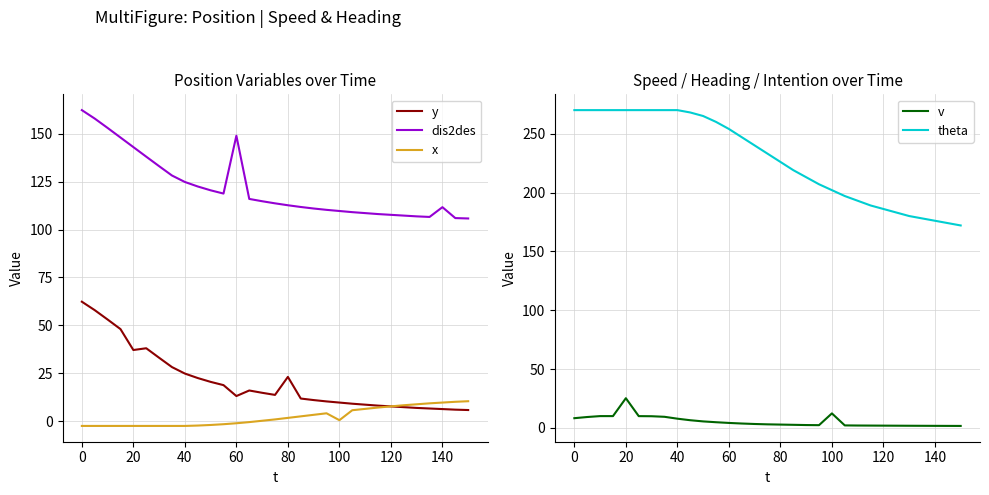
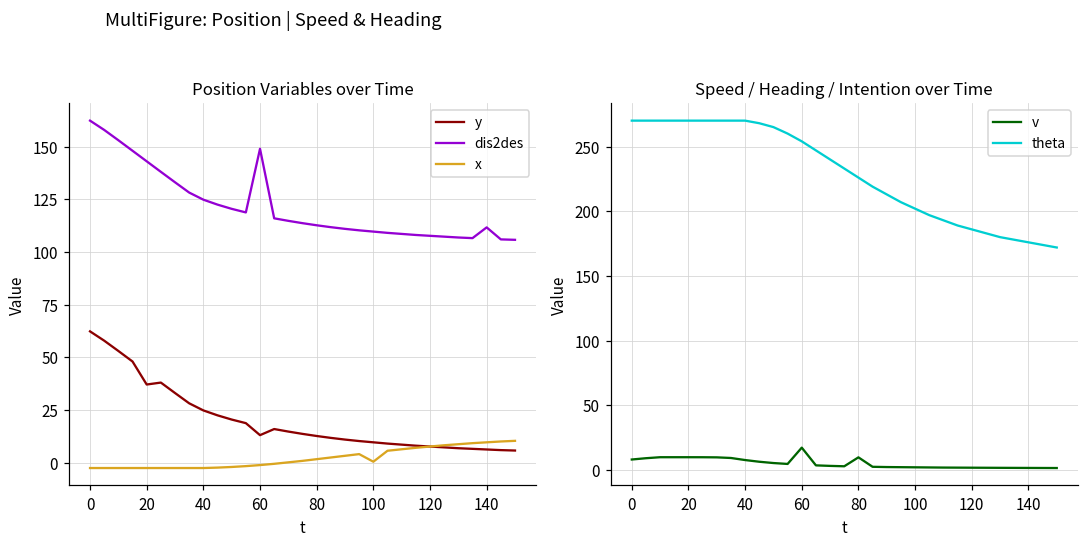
  {
    "Position Variables over Time": {
      "y": {
        "0": 62,
        "20": 37,
        "40": 25,
        "60": 13,
-       "80": 23,
+       "80": 13,
        "100": 10,
        "140": 6
      },
      "dis2des": {
        "0": 162,
        "20": 143,
        "40": 125,
        "60": 149,
        "80": 113,
        "100": 110,
        "120": 108,
        "140": 112
      },
      "x": {
        "0": -3,
        "20": -3,
        "40": -3,
        "60": -1,
        "80": 2,
        "100": 1,
        "140": 10
      }
    },
    "Speed / Heading / Intention over Time": {
      "v": {
        "0": 8,
-       "20": 25,
+       "20": 10,
        "40": 8,
-       "60": 4,
-       "80": 3,
-       "100": 12,
+       "60": 17,
+       "80": 10,
+       "100": 2,
        "120": 2,
        "140": 2
      },
      "theta": {
        "0": 270,
        "20": 270,
        "40": 270,
        "60": 254,
        "80": 226,
        "100": 202,
        "120": 186,
        "140": 176
      }
    }
  }
